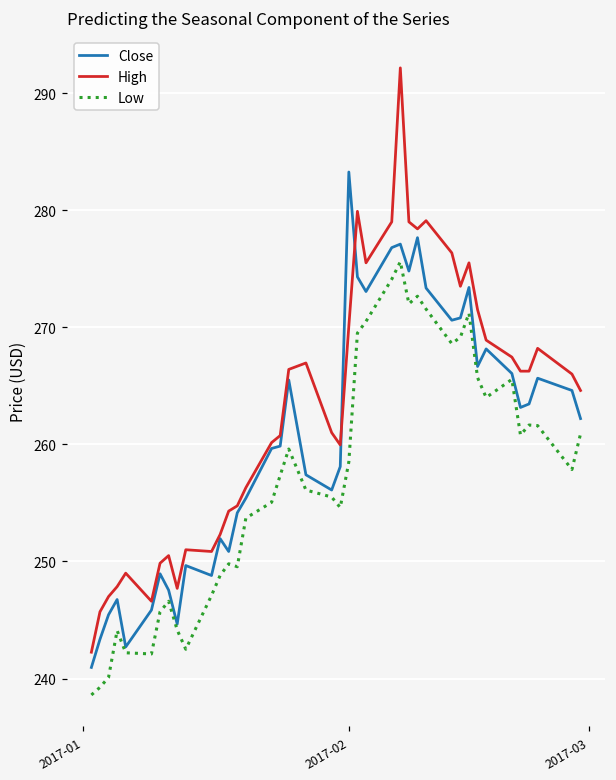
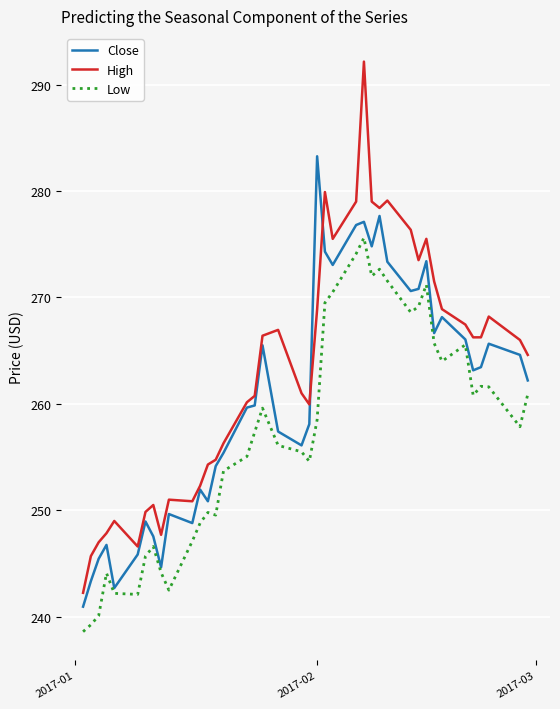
  {
    "Close": {
      "2017-02": 283.3
    },
    "High": {
-     "2017-02": 270.1
+     "2017-02": 268.9
    },
    "Low": {
      "2017-02": 258.5
    }
  }
